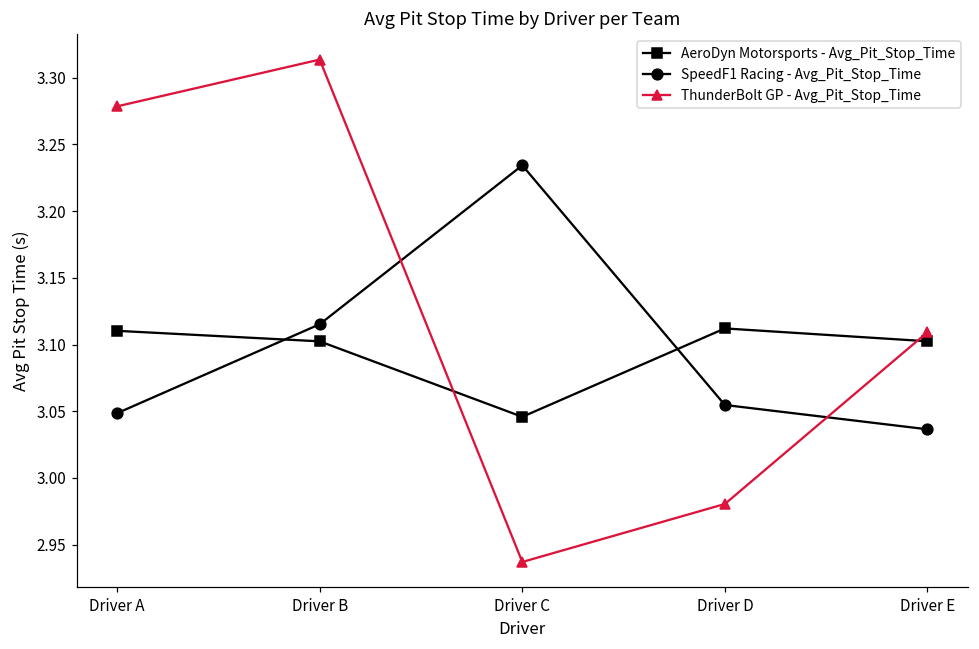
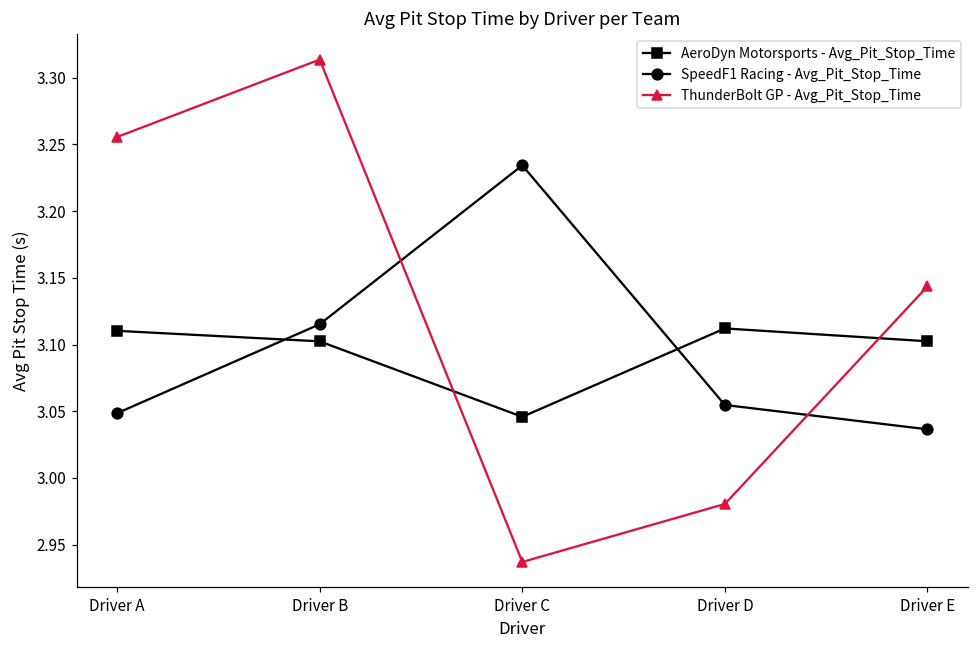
  {
    "ThunderBolt GP - Avg_Pit_Stop_Time": {
-     "Driver A": 3.279,
+     "Driver A": 3.256,
      "Driver B": 3.314,
      "Driver C": 2.937,
      "Driver D": 2.981,
-     "Driver E": 3.109
+     "Driver E": 3.144
    }
  }
